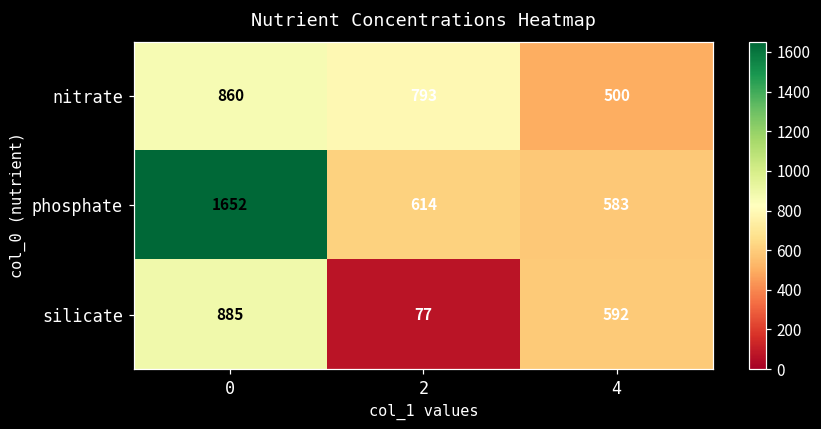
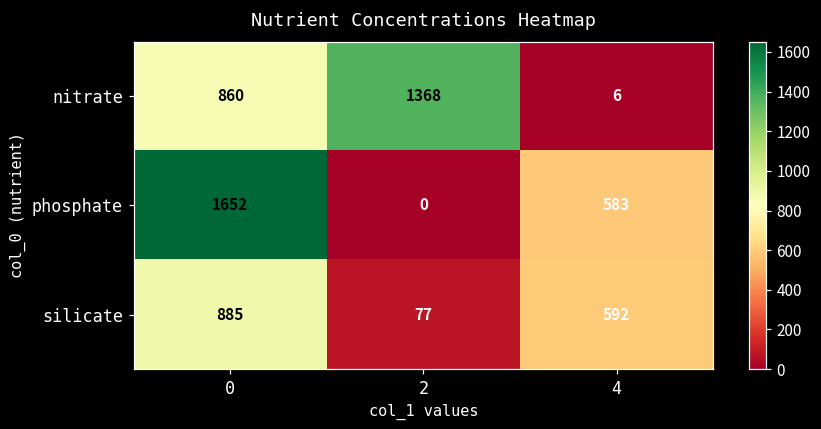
  {
    "nitrate": {
      "0": 860,
-     "2": 793,
-     "4": 500
+     "2": 1368,
+     "4": 6
    },
    "phosphate": {
      "0": 1652,
-     "2": 614,
+     "2": 0,
      "4": 583
    },
    "silicate": {
      "0": 885,
      "2": 77,
      "4": 592
    }
  }
